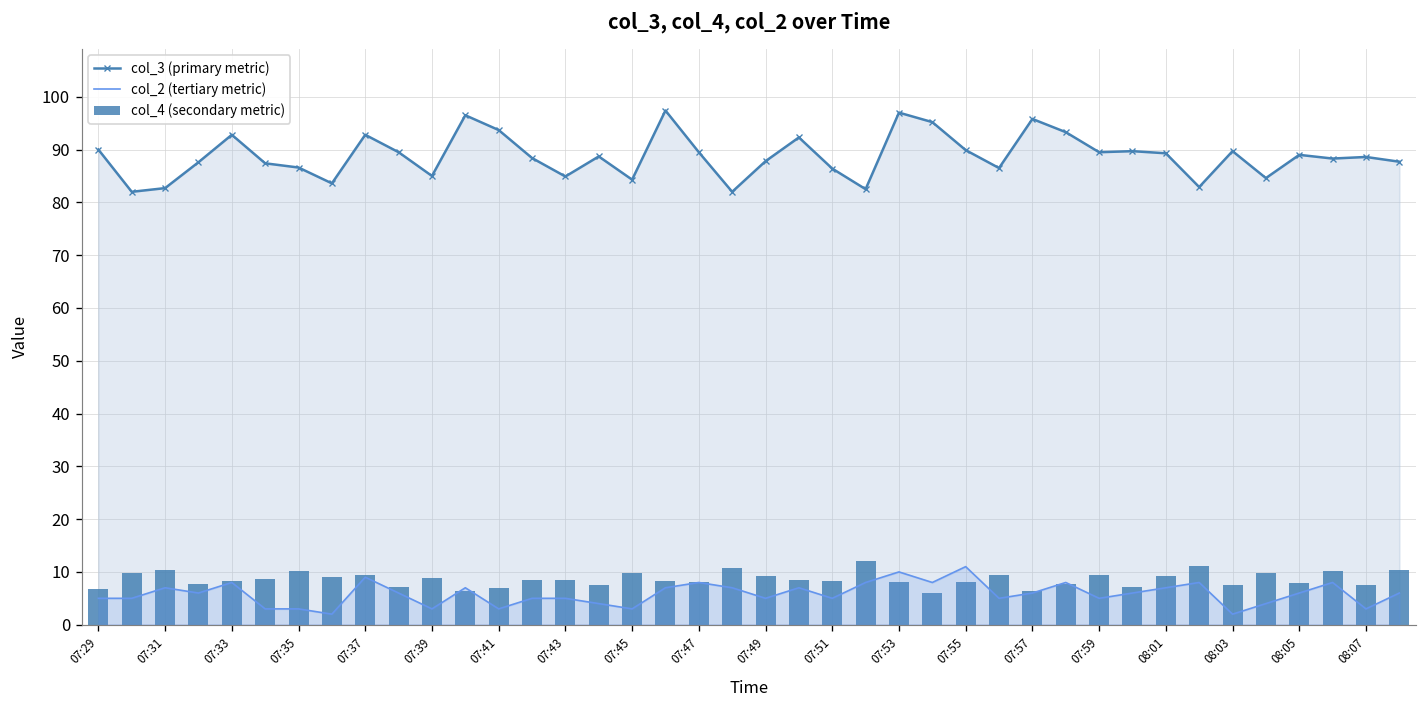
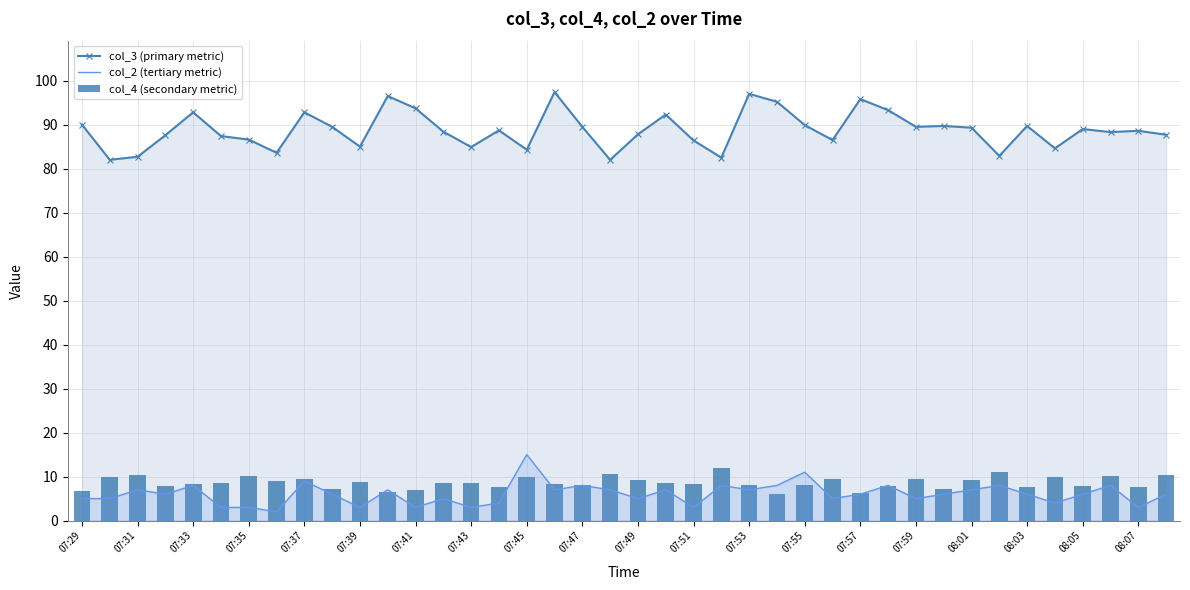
  {
    "col_2 (tertiary metric)": {
      "07:29": 5,
      "07:31": 7,
      "07:33": 8,
      "07:35": 3,
      "07:37": 9,
      "07:39": 3,
      "07:41": 3,
-     "07:43": 5,
-     "07:45": 3,
+     "07:43": 3,
+     "07:45": 15,
      "07:47": 8,
      "07:49": 5,
-     "07:51": 5,
-     "07:53": 10,
+     "07:51": 3,
+     "07:53": 7,
      "07:55": 11,
      "07:57": 6,
      "07:59": 5,
      "08:01": 7,
-     "08:03": 2,
+     "08:03": 6,
      "08:05": 6,
      "08:07": 3
    }
  }
